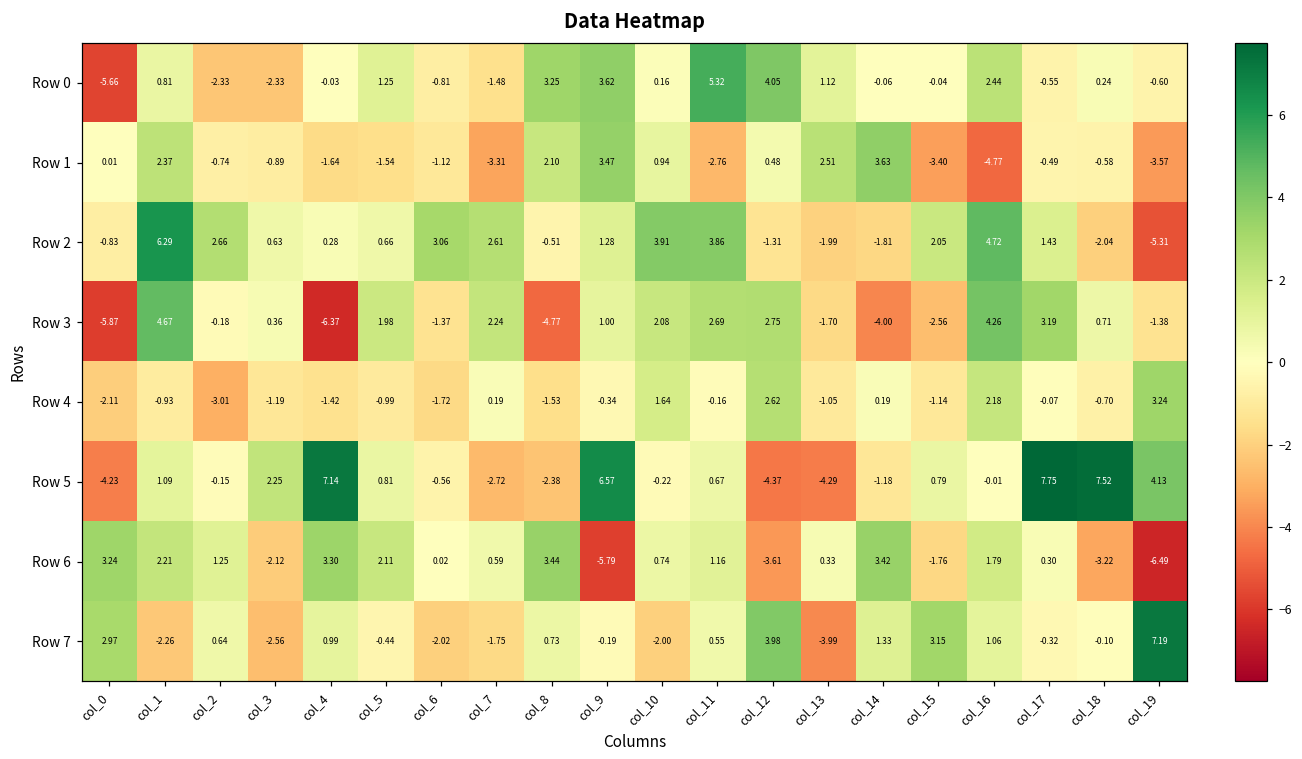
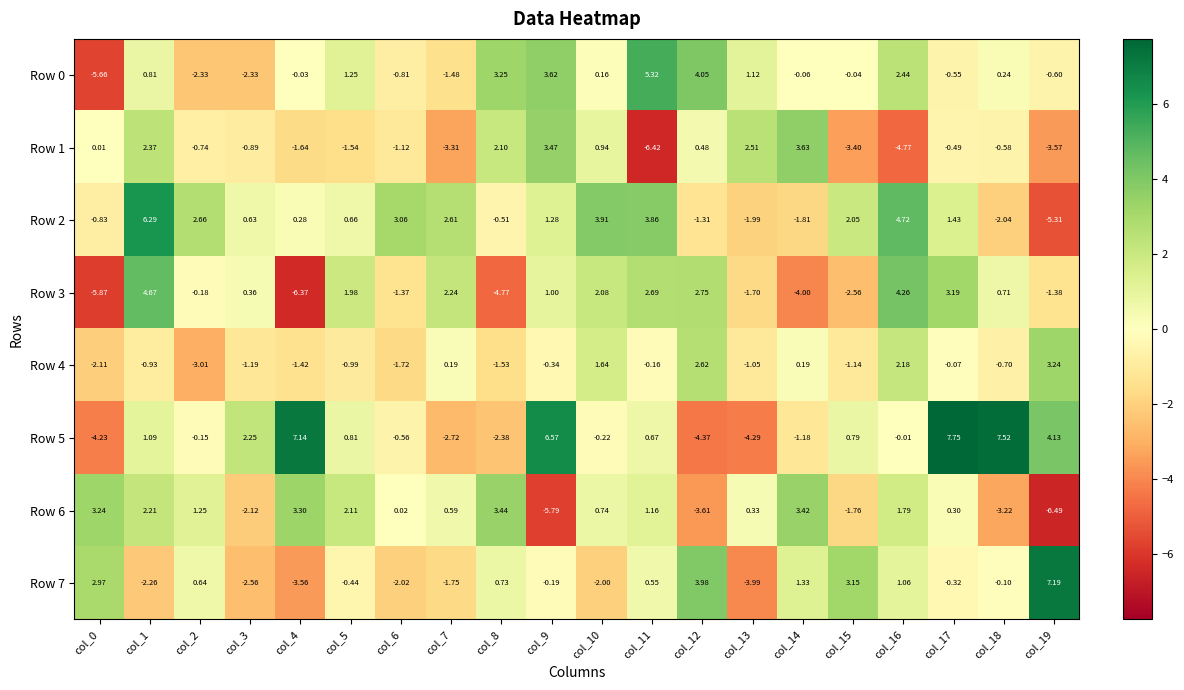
  {
    "Row 0": {
      "col_0": -5.66,
      "col_1": 0.81,
      "col_2": -2.33,
      "col_3": -2.33,
      "col_4": -0.03,
      "col_5": 1.25,
      "col_6": -0.81,
      "col_7": -1.48,
      "col_8": 3.25,
      "col_9": 3.62,
      "col_10": 0.16,
      "col_11": 5.32,
      "col_12": 4.05,
      "col_13": 1.12,
      "col_14": -0.06,
      "col_15": -0.04,
      "col_16": 2.44,
      "col_17": -0.55,
      "col_18": 0.24,
      "col_19": -0.60
    },
    "Row 1": {
      "col_0": 0.01,
      "col_1": 2.37,
      "col_2": -0.74,
      "col_3": -0.89,
      "col_4": -1.64,
      "col_5": -1.54,
      "col_6": -1.12,
      "col_7": -3.31,
      "col_8": 2.10,
      "col_9": 3.47,
      "col_10": 0.94,
-     "col_11": -2.76,
+     "col_11": -6.42,
      "col_12": 0.48,
      "col_13": 2.51,
      "col_14": 3.63,
      "col_15": -3.40,
      "col_16": -4.77,
      "col_17": -0.49,
      "col_18": -0.58,
      "col_19": -3.57
    },
    "Row 2": {
      "col_0": -0.83,
      "col_1": 6.29,
      "col_2": 2.66,
      "col_3": 0.63,
      "col_4": 0.28,
      "col_5": 0.66,
      "col_6": 3.06,
      "col_7": 2.61,
      "col_8": -0.51,
      "col_9": 1.28,
      "col_10": 3.91,
      "col_11": 3.86,
      "col_12": -1.31,
      "col_13": -1.99,
      "col_14": -1.81,
      "col_15": 2.05,
      "col_16": 4.72,
      "col_17": 1.43,
      "col_18": -2.04,
      "col_19": -5.31
    },
    "Row 3": {
      "col_0": -5.87,
      "col_1": 4.67,
      "col_2": -0.18,
      "col_3": 0.36,
      "col_4": -6.37,
      "col_5": 1.98,
      "col_6": -1.37,
      "col_7": 2.24,
      "col_8": -4.77,
      "col_9": 1.00,
      "col_10": 2.08,
      "col_11": 2.69,
      "col_12": 2.75,
      "col_13": -1.70,
      "col_14": -4.00,
      "col_15": -2.56,
      "col_16": 4.26,
      "col_17": 3.19,
      "col_18": 0.71,
      "col_19": -1.38
    },
    "Row 4": {
      "col_0": -2.11,
      "col_1": -0.93,
      "col_2": -3.01,
      "col_3": -1.19,
      "col_4": -1.42,
      "col_5": -0.99,
      "col_6": -1.72,
      "col_7": 0.19,
      "col_8": -1.53,
      "col_9": -0.34,
      "col_10": 1.64,
      "col_11": -0.16,
      "col_12": 2.62,
      "col_13": -1.05,
      "col_14": 0.19,
      "col_15": -1.14,
      "col_16": 2.18,
      "col_17": -0.07,
      "col_18": -0.70,
      "col_19": 3.24
    },
    "Row 5": {
      "col_0": -4.23,
      "col_1": 1.09,
      "col_2": -0.15,
      "col_3": 2.25,
      "col_4": 7.14,
      "col_5": 0.81,
      "col_6": -0.56,
      "col_7": -2.72,
      "col_8": -2.38,
      "col_9": 6.57,
      "col_10": -0.22,
      "col_11": 0.67,
      "col_12": -4.37,
      "col_13": -4.29,
      "col_14": -1.18,
      "col_15": 0.79,
      "col_16": -0.01,
      "col_17": 7.75,
      "col_18": 7.52,
      "col_19": 4.13
    },
    "Row 6": {
      "col_0": 3.24,
      "col_1": 2.21,
      "col_2": 1.25,
      "col_3": -2.12,
      "col_4": 3.30,
      "col_5": 2.11,
      "col_6": 0.02,
      "col_7": 0.59,
      "col_8": 3.44,
      "col_9": -5.79,
      "col_10": 0.74,
      "col_11": 1.16,
      "col_12": -3.61,
      "col_13": 0.33,
      "col_14": 3.42,
      "col_15": -1.76,
      "col_16": 1.79,
      "col_17": 0.30,
      "col_18": -3.22,
      "col_19": -6.49
    },
    "Row 7": {
      "col_0": 2.97,
      "col_1": -2.26,
      "col_2": 0.64,
      "col_3": -2.56,
-     "col_4": 0.99,
+     "col_4": -3.56,
      "col_5": -0.44,
      "col_6": -2.02,
      "col_7": -1.75,
      "col_8": 0.73,
      "col_9": -0.19,
      "col_10": -2.00,
      "col_11": 0.55,
      "col_12": 3.98,
      "col_13": -3.99,
      "col_14": 1.33,
      "col_15": 3.15,
      "col_16": 1.06,
      "col_17": -0.32,
      "col_18": -0.10,
      "col_19": 7.19
    }
  }
